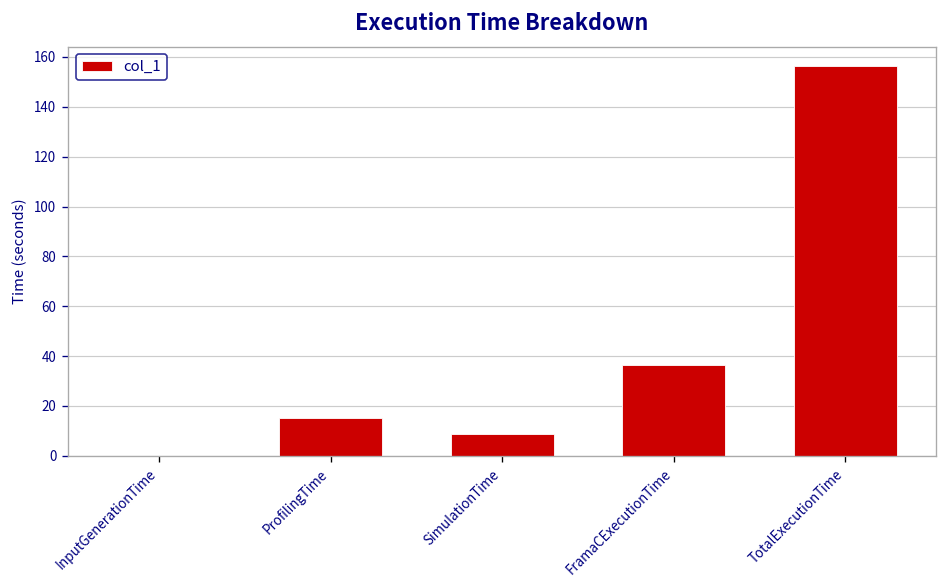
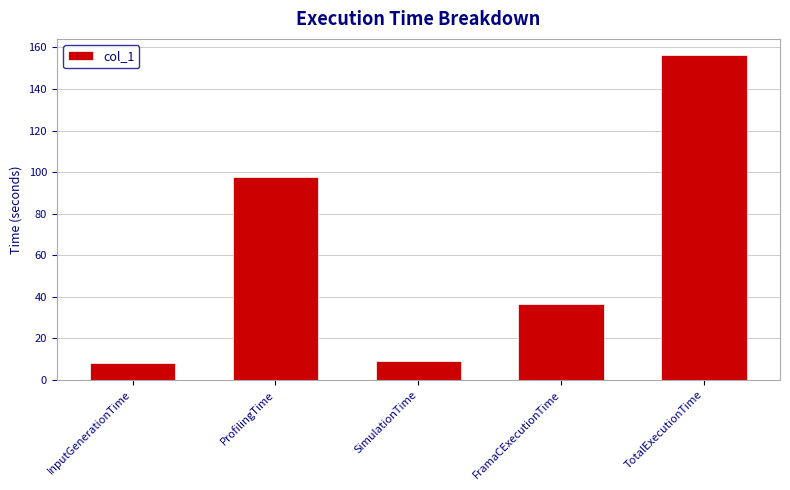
  {
-   "InputGenerationTime": 0,
-   "ProfilingTime": 15,
+   "InputGenerationTime": 8,
+   "ProfilingTime": 98,
    "SimulationTime": 9,
    "FramaCExecutionTime": 36,
    "TotalExecutionTime": 156
  }
